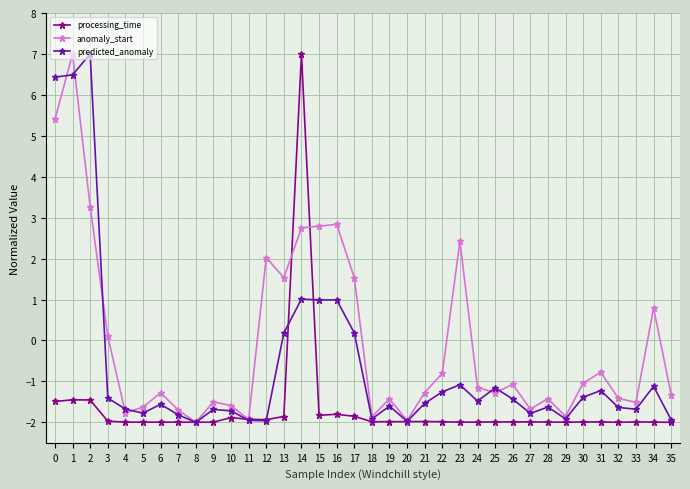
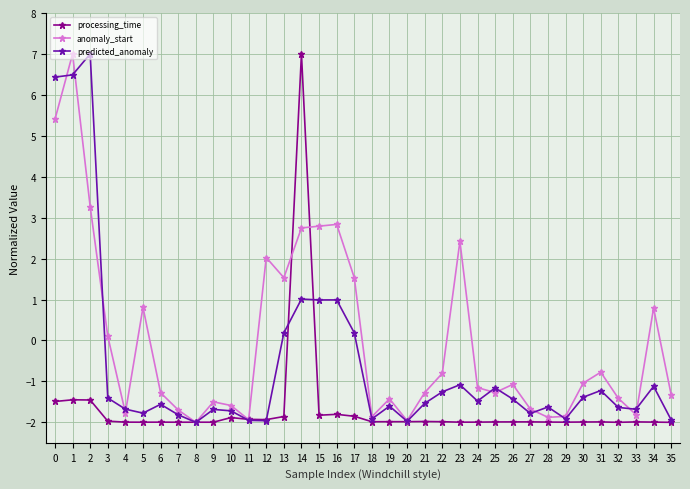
  {
    "anomaly_start": {
      "0": 5.4,
      "2": 3.3,
      "3": 0.1,
      "4": -1.8,
-     "5": -1.6,
+     "5": 0.8,
      "6": -1.3,
      "7": -1.7,
      "9": -1.5,
      "10": -1.6,
      "12": 2.0,
      "13": 1.5,
      "14": 2.7,
      "15": 2.8,
      "16": 2.8,
      "17": 1.5,
      "19": -1.4,
      "21": -1.3,
      "22": -0.8,
      "23": 2.4,
      "24": -1.2,
      "25": -1.3,
      "26": -1.1,
      "27": -1.7,
-     "28": -1.4,
+     "28": -1.9,
      "30": -1.0,
      "31": -0.8,
      "32": -1.4,
-     "33": -1.5,
+     "33": -1.8,
      "34": 0.8,
      "35": -1.3
    }
  }
